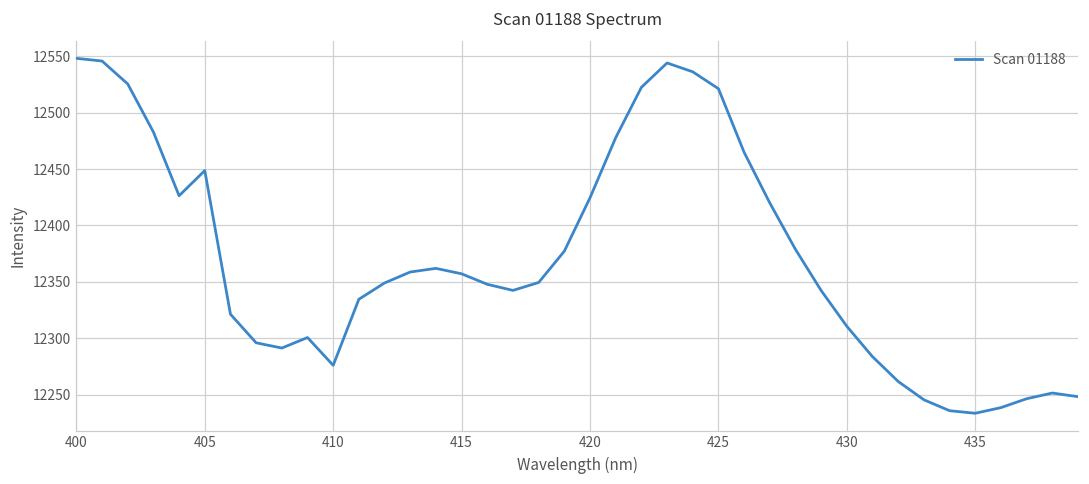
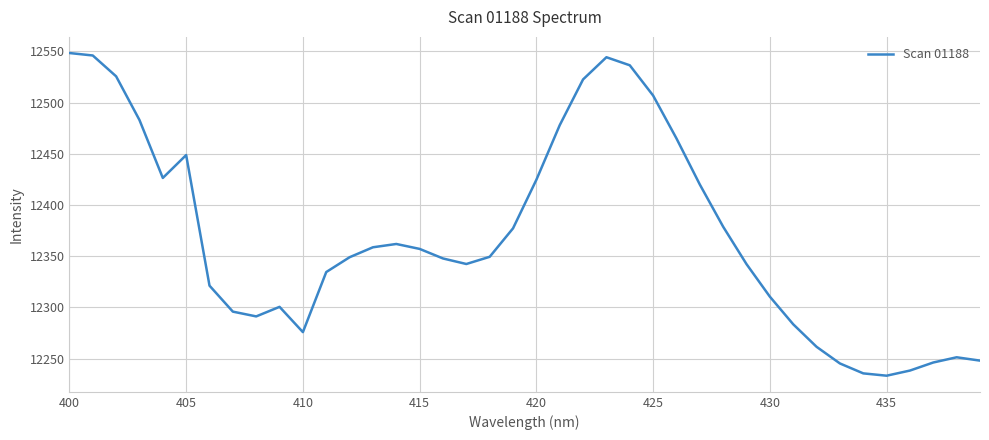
  {
    "400": 12548,
    "405": 12449,
    "410": 12276,
    "415": 12357,
    "420": 12425,
-   "425": 12521,
+   "425": 12507,
    "430": 12311,
    "435": 12233
  }
